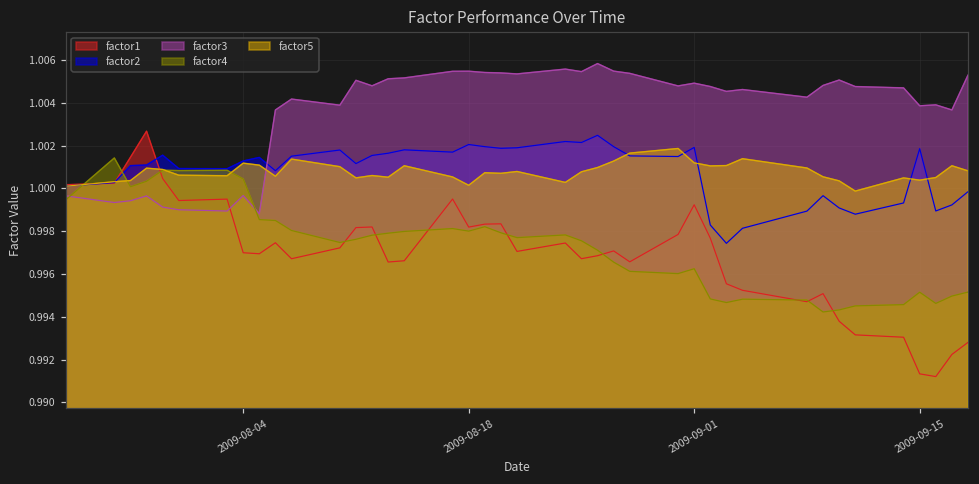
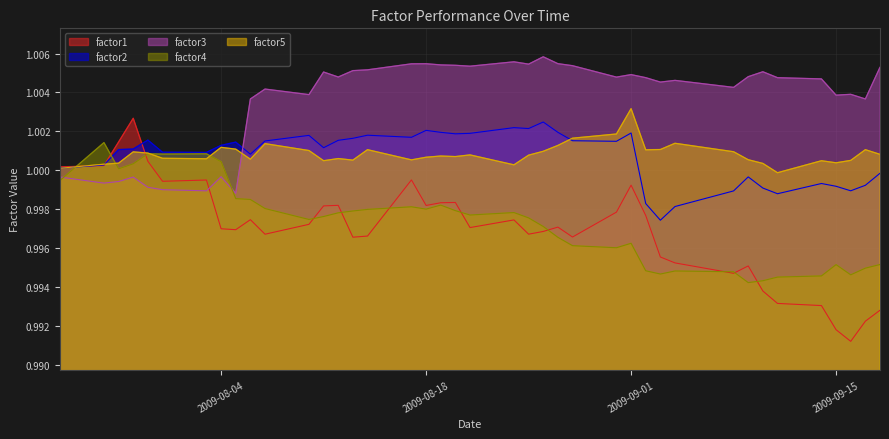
  {
    "factor1": {
      "2009-08-04": 0.9970,
      "2009-08-18": 0.9982,
      "2009-09-01": 0.9992,
-     "2009-09-15": 0.9913
+     "2009-09-15": 0.9918
    },
    "factor2": {
      "2009-08-18": 1.0021,
      "2009-09-01": 1.0019,
-     "2009-09-15": 1.0019
+     "2009-09-15": 0.9992
    },
    "factor3": {
      "2009-08-04": 0.9997,
      "2009-08-18": 1.0055,
      "2009-09-01": 1.0049,
      "2009-09-15": 1.0039
    },
    "factor4": {
      "2009-08-04": 1.0004,
      "2009-08-18": 0.9980,
      "2009-09-01": 0.9962,
      "2009-09-15": 0.9951
    },
    "factor5": {
-     "2009-08-18": 1.0001,
-     "2009-09-01": 1.0012,
+     "2009-08-18": 1.0007,
+     "2009-09-01": 1.0032,
      "2009-09-15": 1.0004
    }
  }
